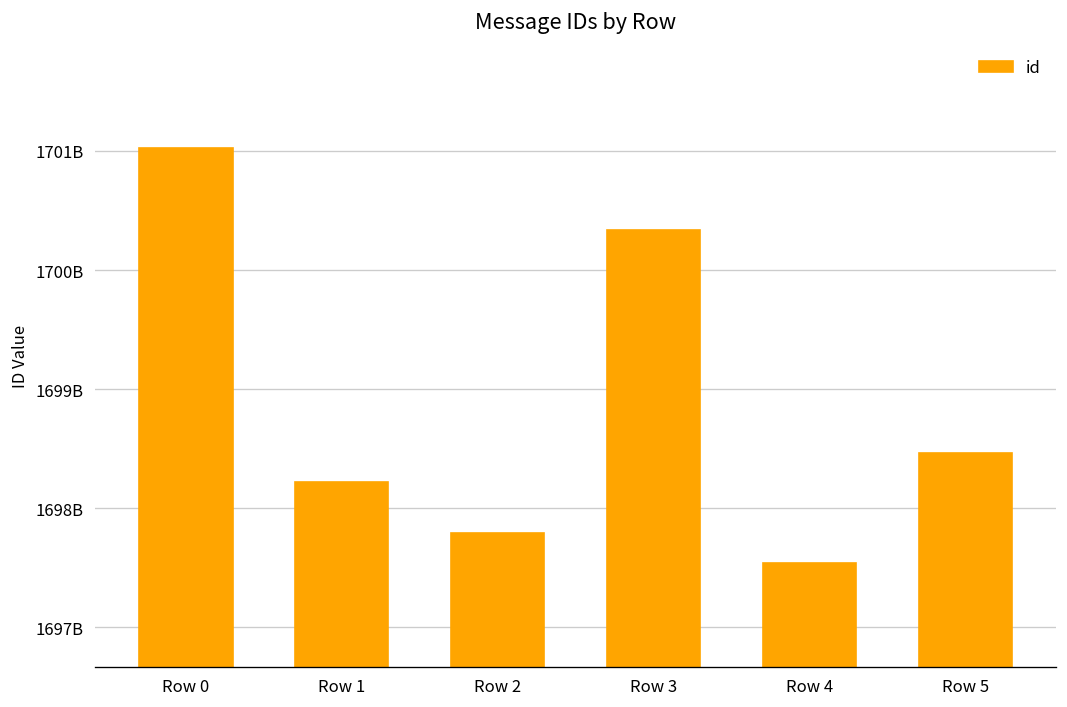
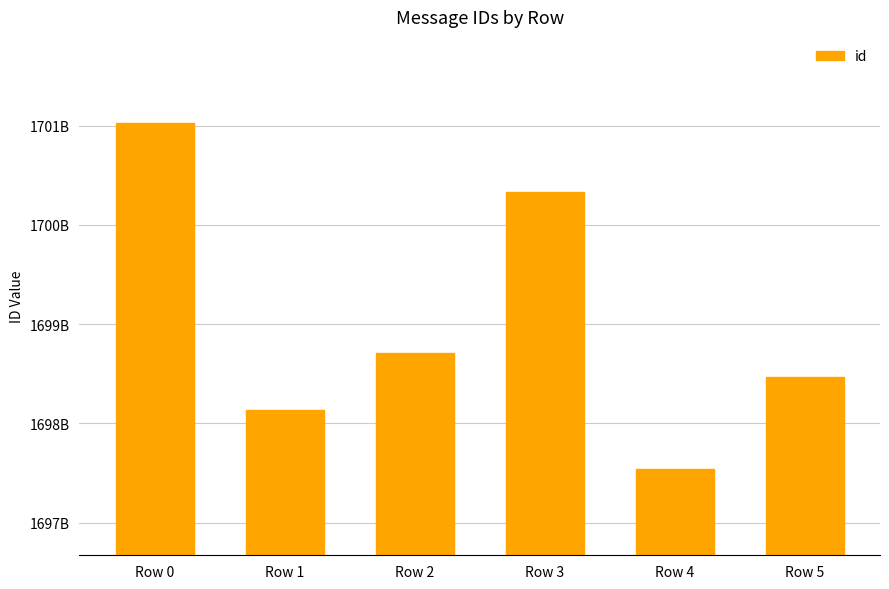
  {
    "Row 0": 1701000000000,
-   "Row 1": 1698200000000,
-   "Row 2": 1697800000000,
+   "Row 1": 1698100000000,
+   "Row 2": 1698700000000,
    "Row 3": 1700300000000,
    "Row 4": 1697500000000,
    "Row 5": 1698500000000
  }
